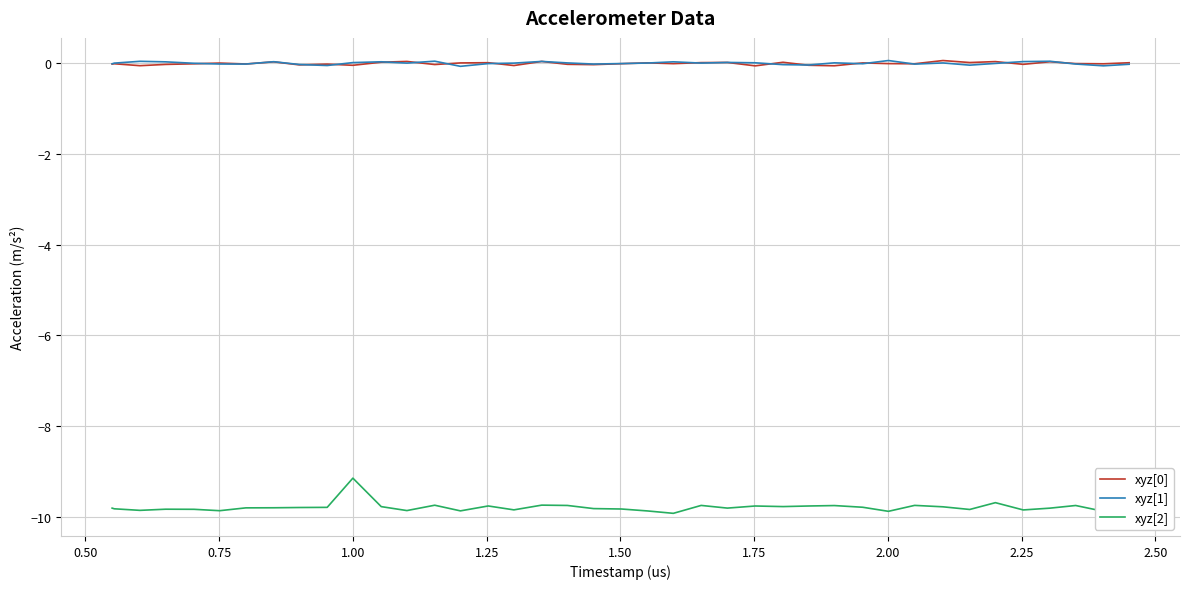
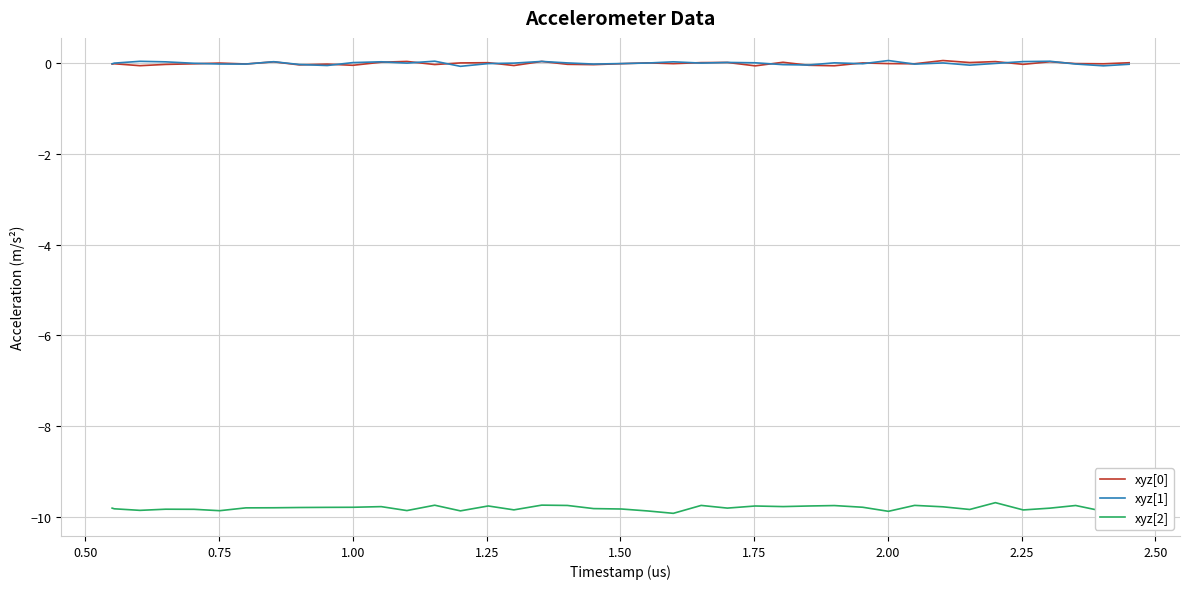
  {
    "xyz[0]": {
      "1.00": 0.0
    },
    "xyz[1]": {
      "1.00": 0.0
    },
    "xyz[2]": {
-     "1.00": -9.2
+     "1.00": -9.8
    }
  }
